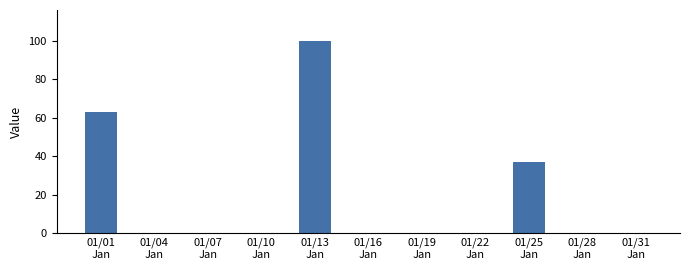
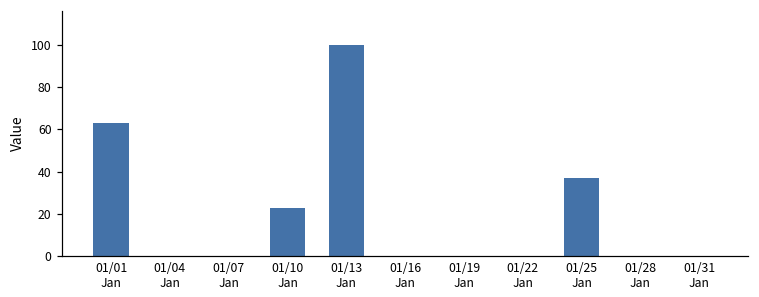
  {
    "01/01 Jan": 63,
    "01/04 Jan": 0,
    "01/07 Jan": 0,
-   "01/10 Jan": 0,
+   "01/10 Jan": 23,
    "01/13 Jan": 100,
    "01/16 Jan": 0,
    "01/19 Jan": 0,
    "01/22 Jan": 0,
    "01/25 Jan": 37,
    "01/28 Jan": 0,
    "01/31 Jan": 0
  }
